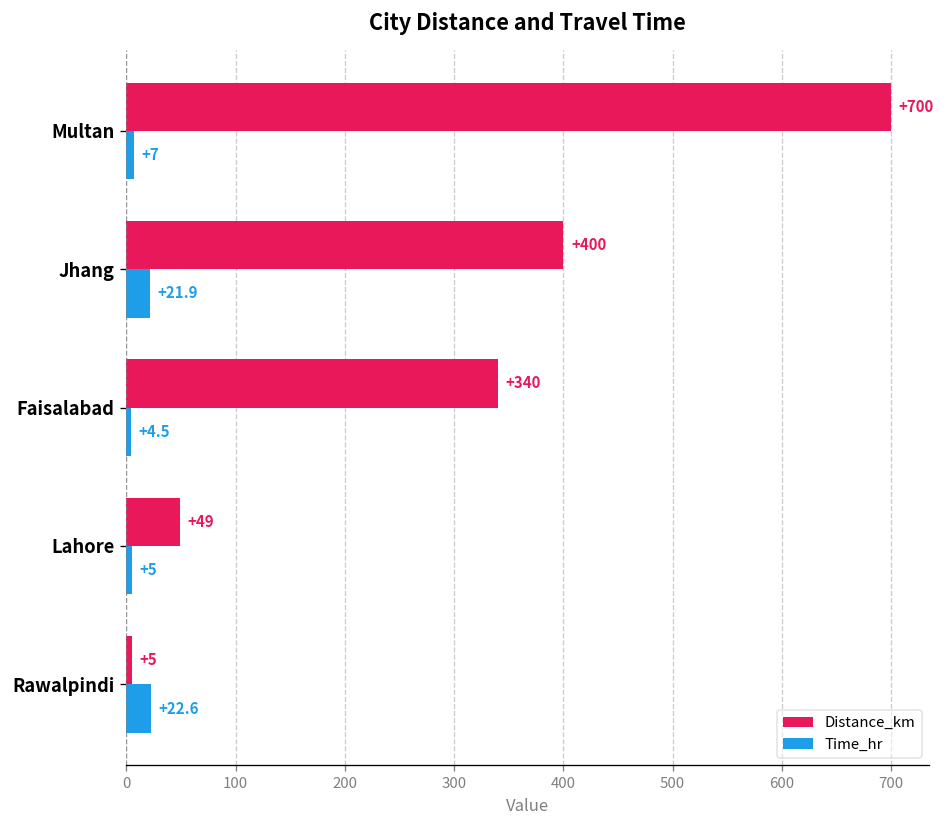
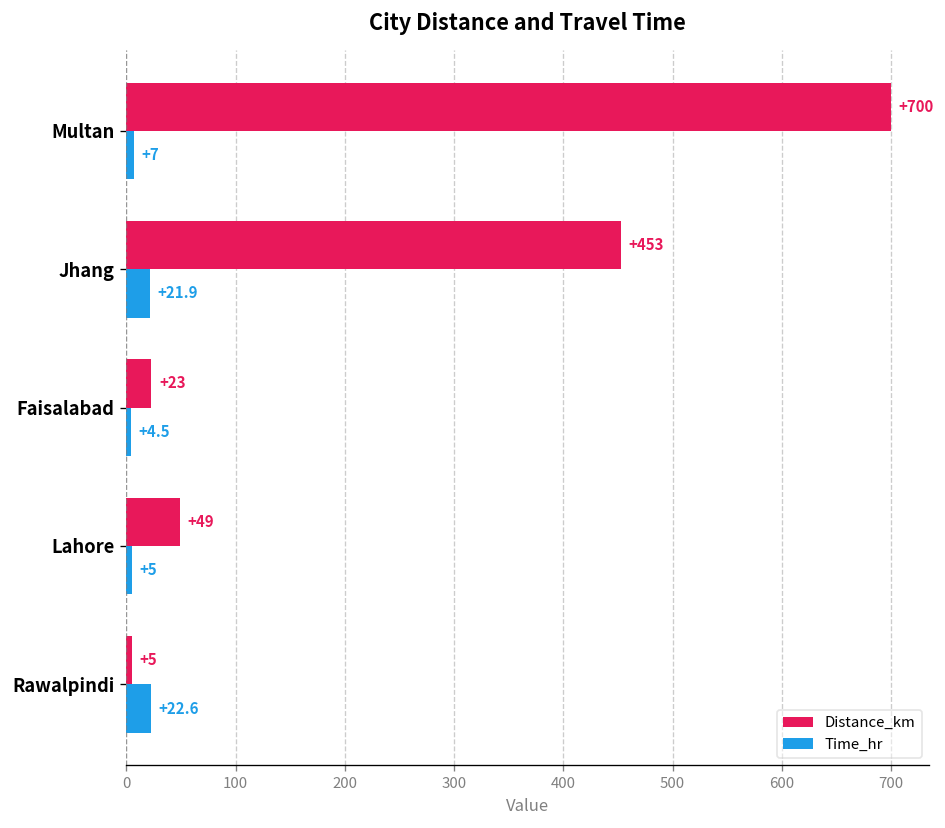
  {
    "Distance_km": {
      "Multan": "+700",
-     "Jhang": "+400",
-     "Faisalabad": "+340",
+     "Jhang": "+453",
+     "Faisalabad": "+23",
      "Lahore": "+49",
      "Rawalpindi": "+5"
    },
    "Time_hr": {
      "Multan": "+7",
      "Jhang": "+21.9",
      "Faisalabad": "+4.5",
      "Lahore": "+5",
      "Rawalpindi": "+22.6"
    }
  }
